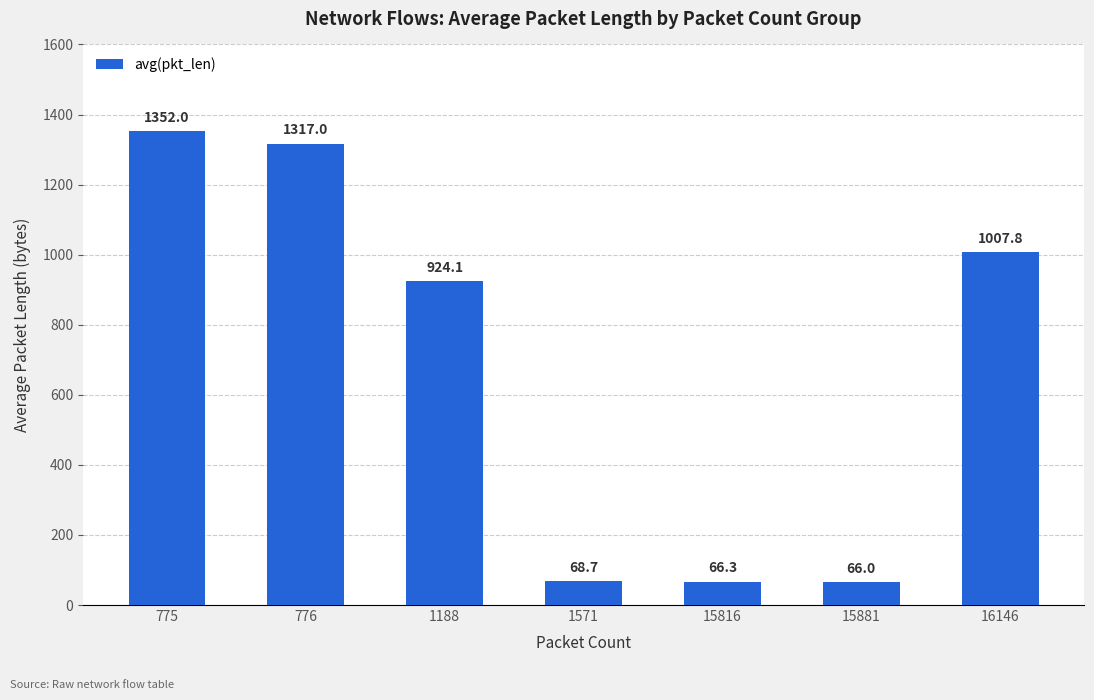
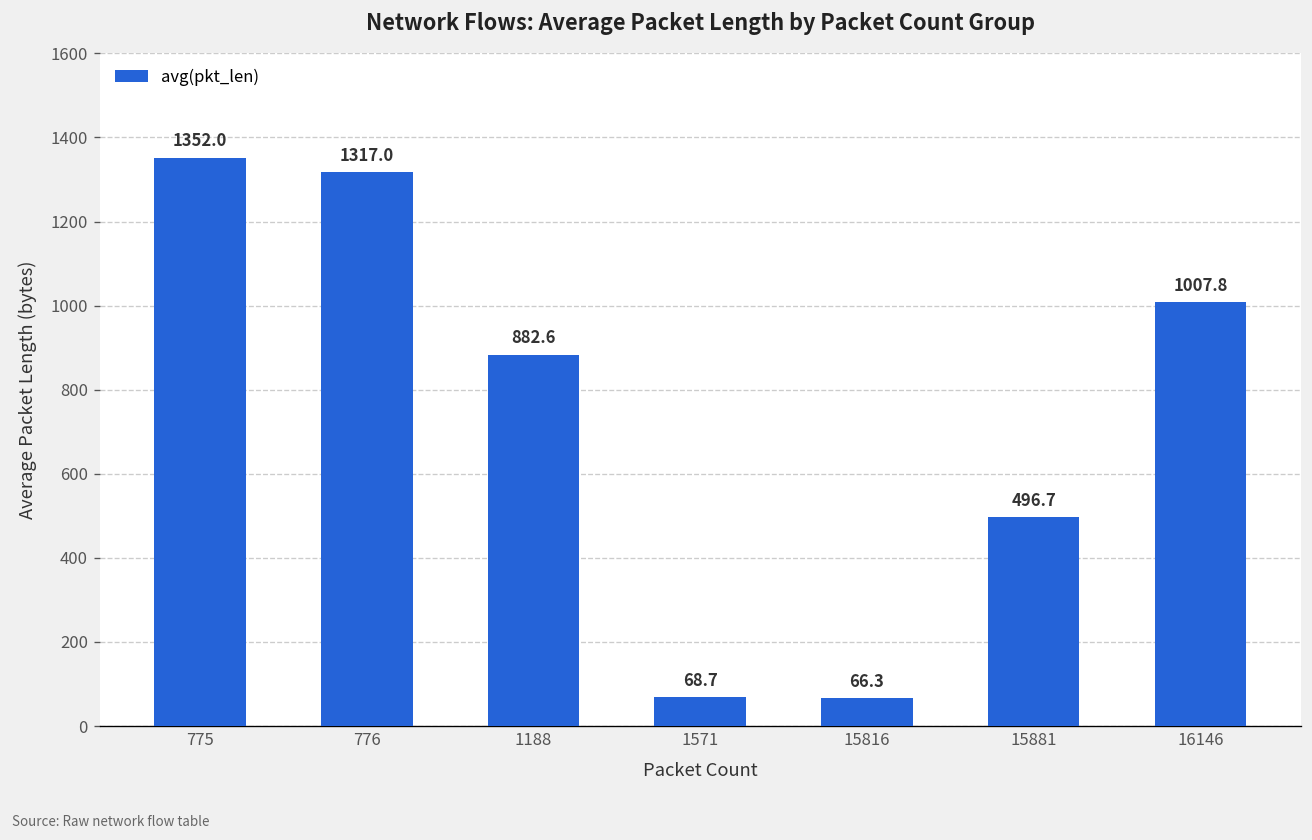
  {
    "775": 1352.0,
    "776": 1317.0,
-   "1188": 924.1,
+   "1188": 882.6,
    "1571": 68.7,
    "15816": 66.3,
-   "15881": 66.0,
+   "15881": 496.7,
    "16146": 1007.8
  }
